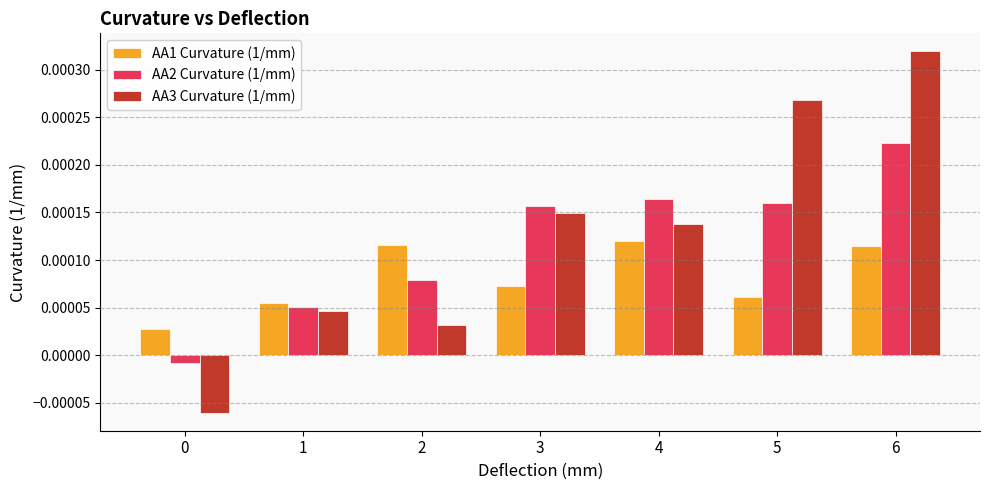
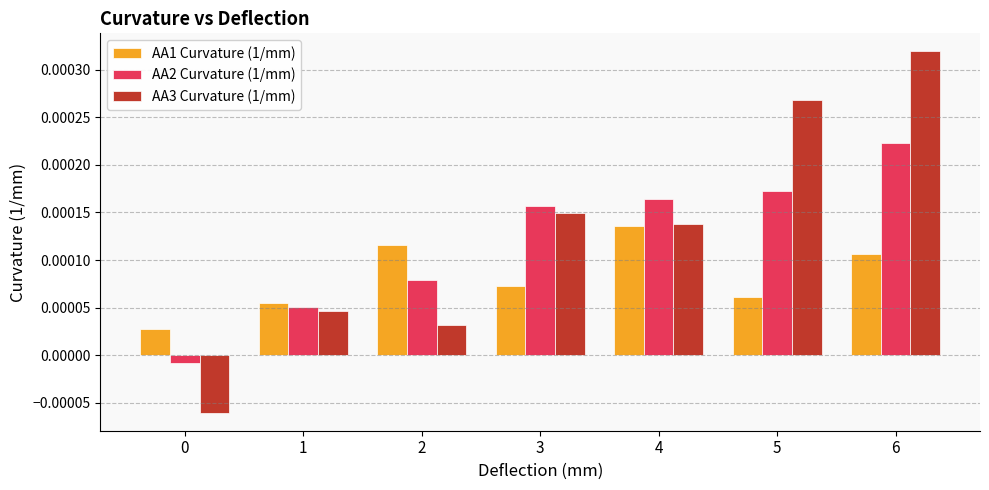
  {
    "AA1 Curvature (1/mm)": {
      "0": 0.00003,
      "1": 0.00005,
      "2": 0.00012,
      "3": 0.00007,
-     "4": 0.00012,
+     "4": 0.00014,
      "5": 0.00006,
-     "6": 0.00012
+     "6": 0.00011
    },
    "AA2 Curvature (1/mm)": {
      "0": -0.00001,
      "1": 0.00005,
      "2": 0.00008,
      "3": 0.00016,
      "4": 0.00016,
-     "5": 0.00016,
+     "5": 0.00017,
      "6": 0.00022
    },
    "AA3 Curvature (1/mm)": {
      "0": -0.00006,
      "1": 0.00005,
      "2": 0.00003,
      "3": 0.00015,
      "4": 0.00014,
      "5": 0.00027,
      "6": 0.00032
    }
  }
